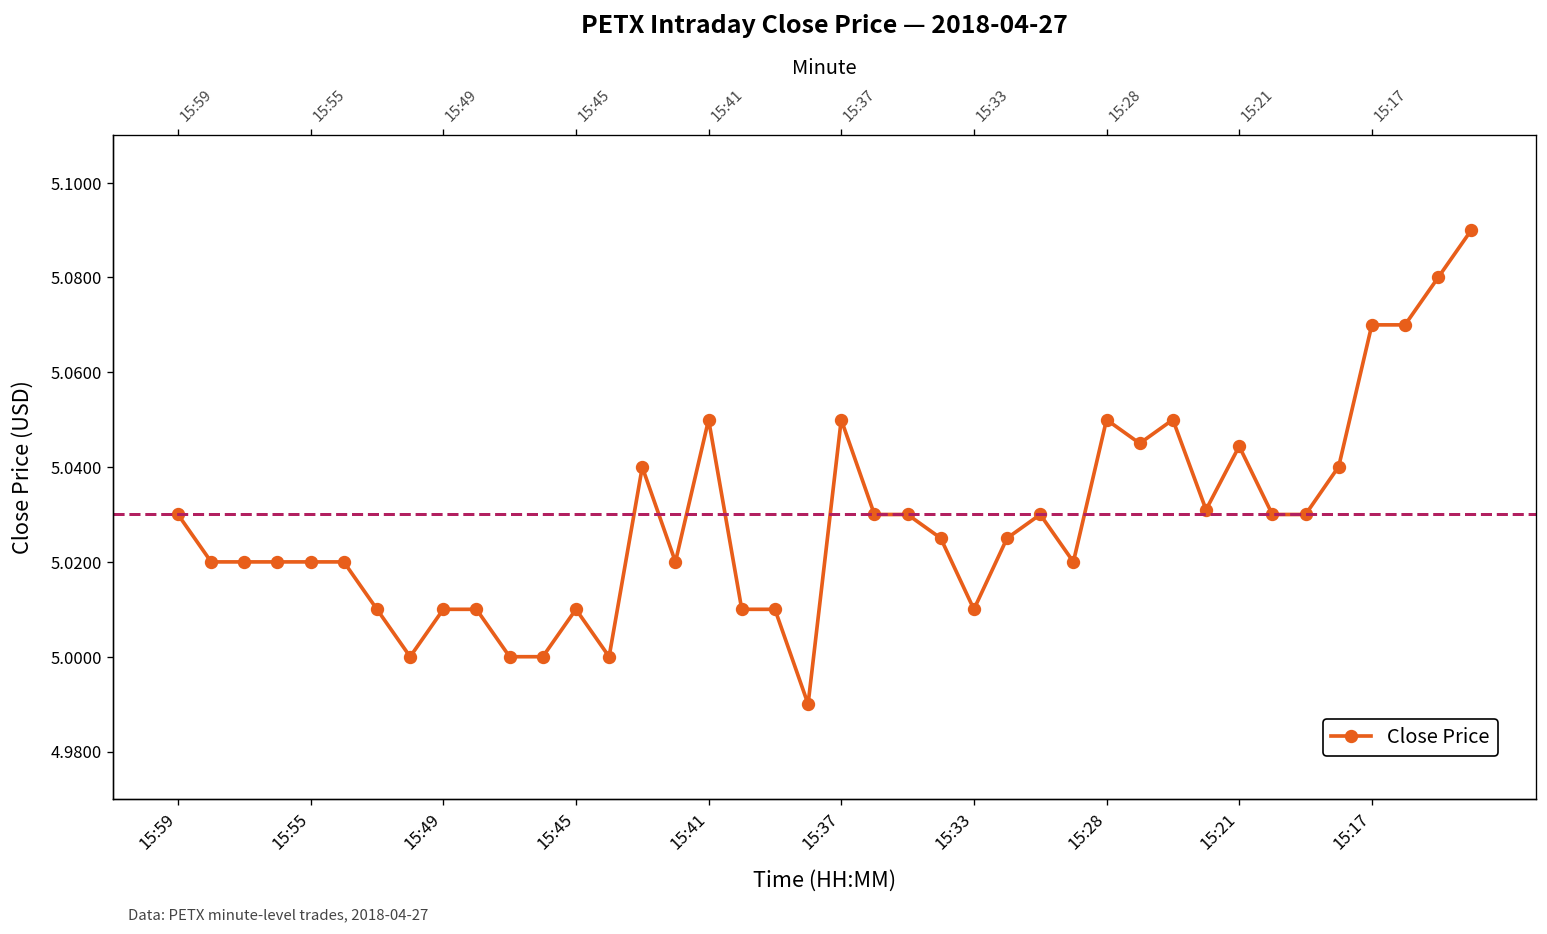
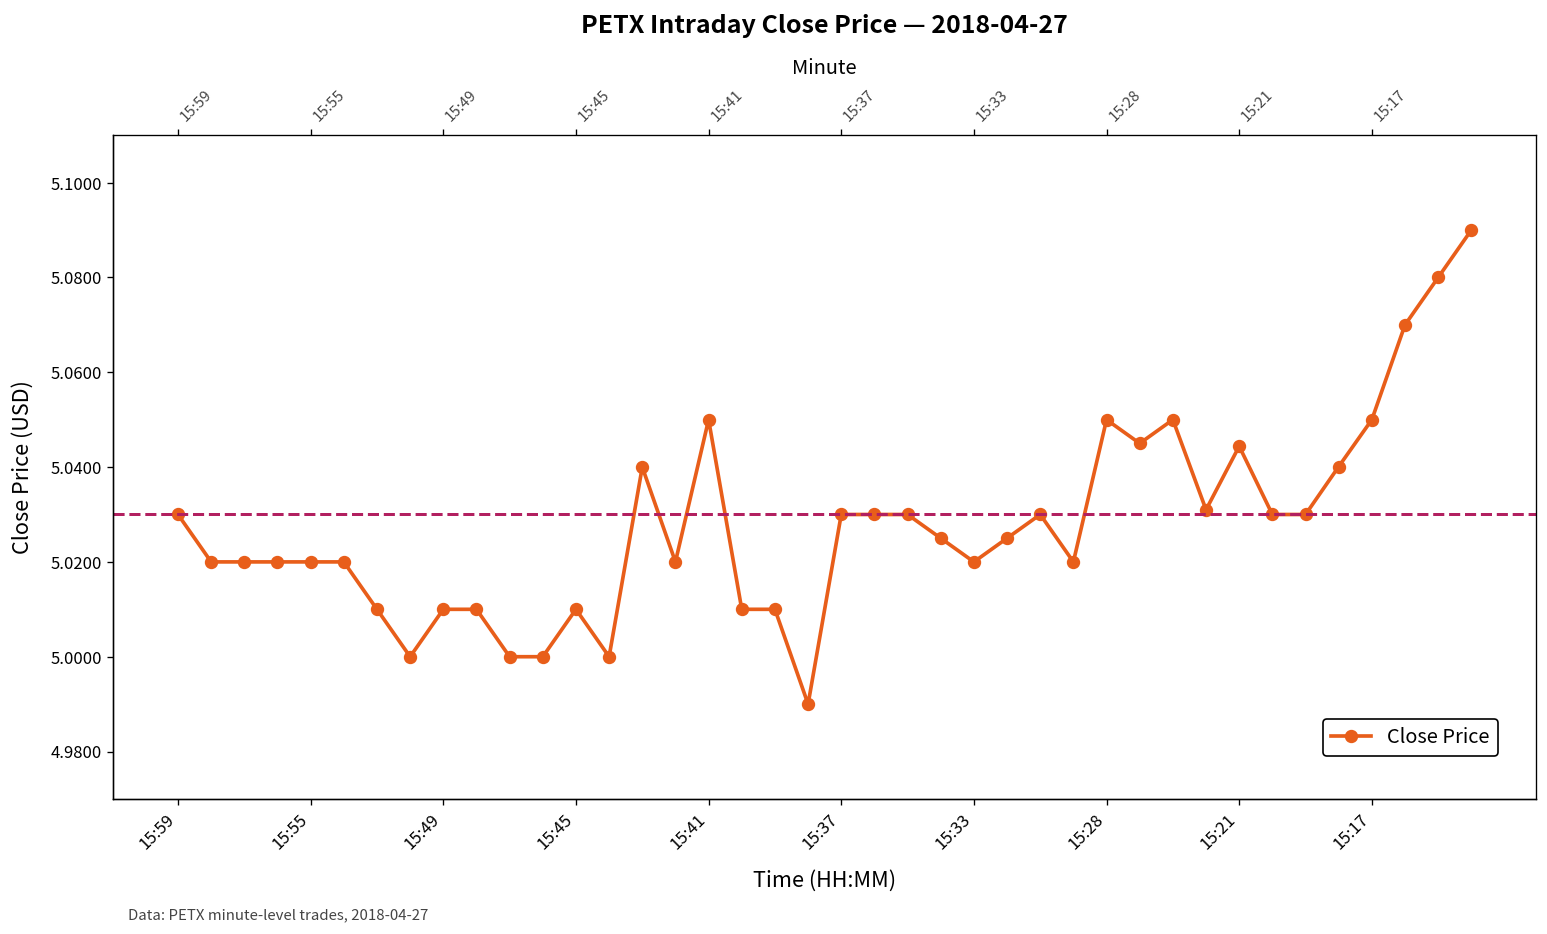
  {
    "15:59": 5.03,
    "15:55": 5.02,
    "15:49": 5.01,
    "15:45": 5.01,
    "15:41": 5.05,
-   "15:37": 5.05,
-   "15:33": 5.01,
+   "15:37": 5.03,
+   "15:33": 5.02,
    "15:28": 5.05,
    "15:21": 5.044,
-   "15:17": 5.07
+   "15:17": 5.05
  }
